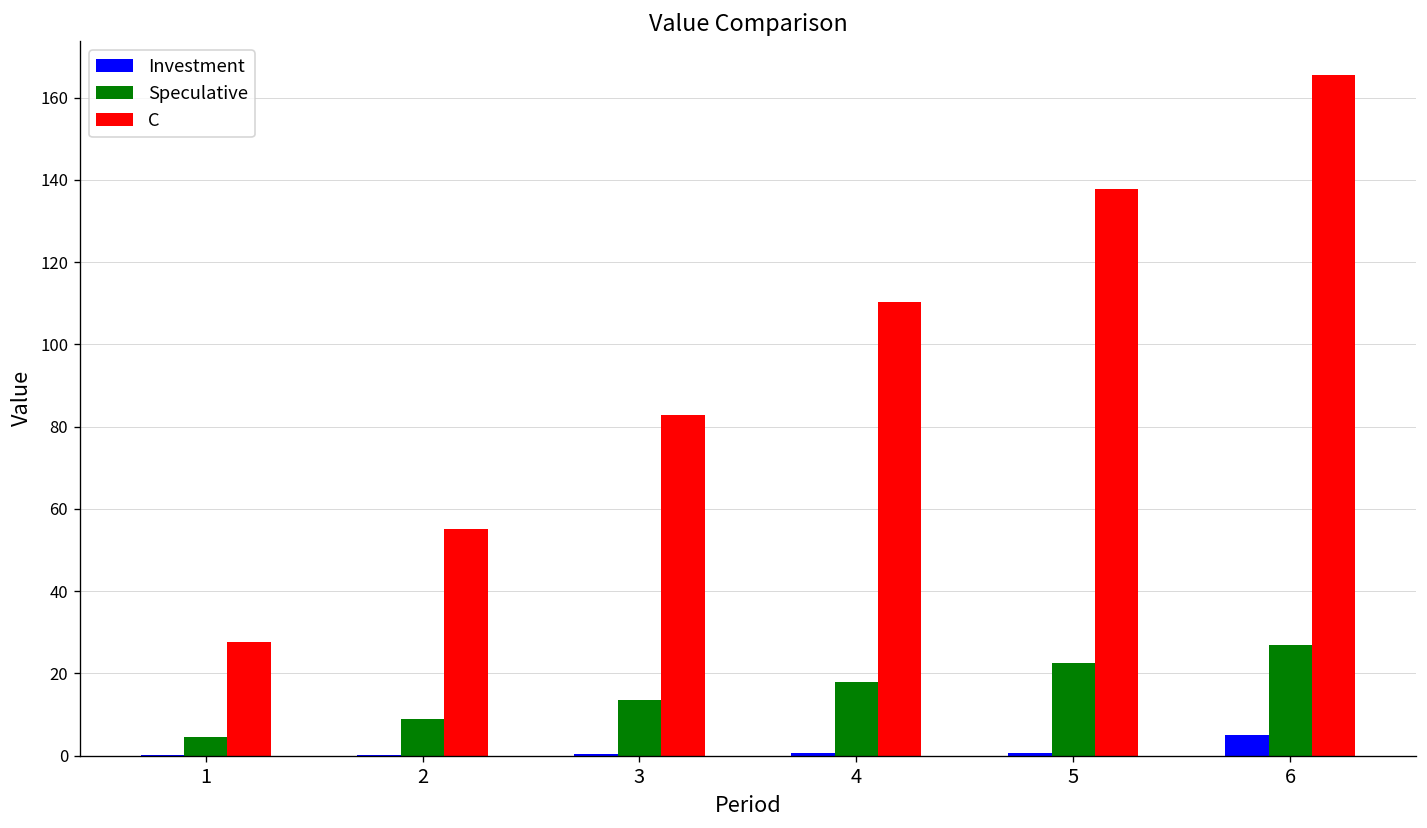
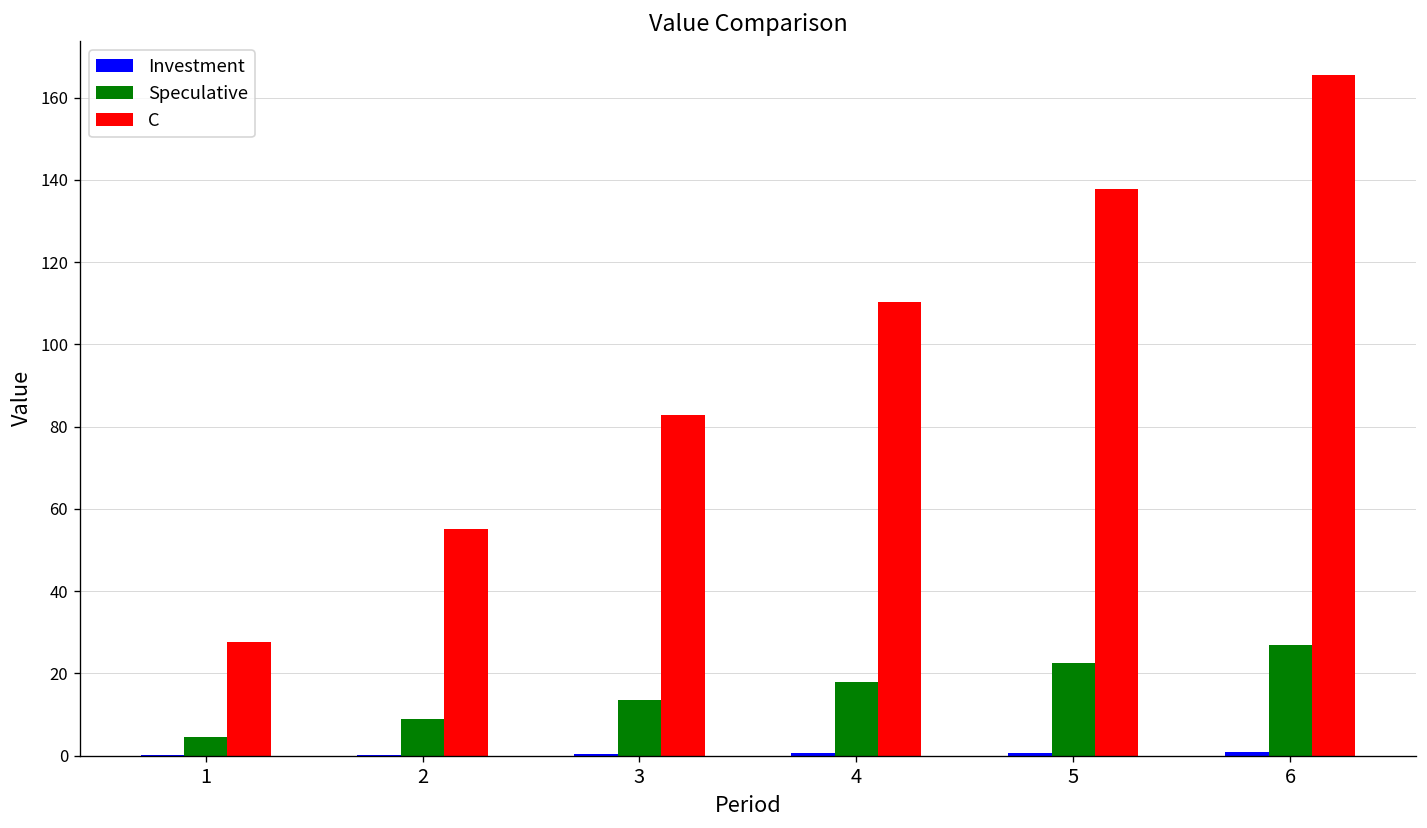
  {
    "Investment": {
-     "6": 5
+     "6": 1
    },
    "Speculative": {
      "1": 4,
      "2": 9,
      "3": 13,
      "4": 18,
      "5": 22,
      "6": 27
    },
    "C": {
      "1": 28,
      "2": 55,
      "3": 83,
      "4": 110,
      "5": 138,
      "6": 165
    }
  }
